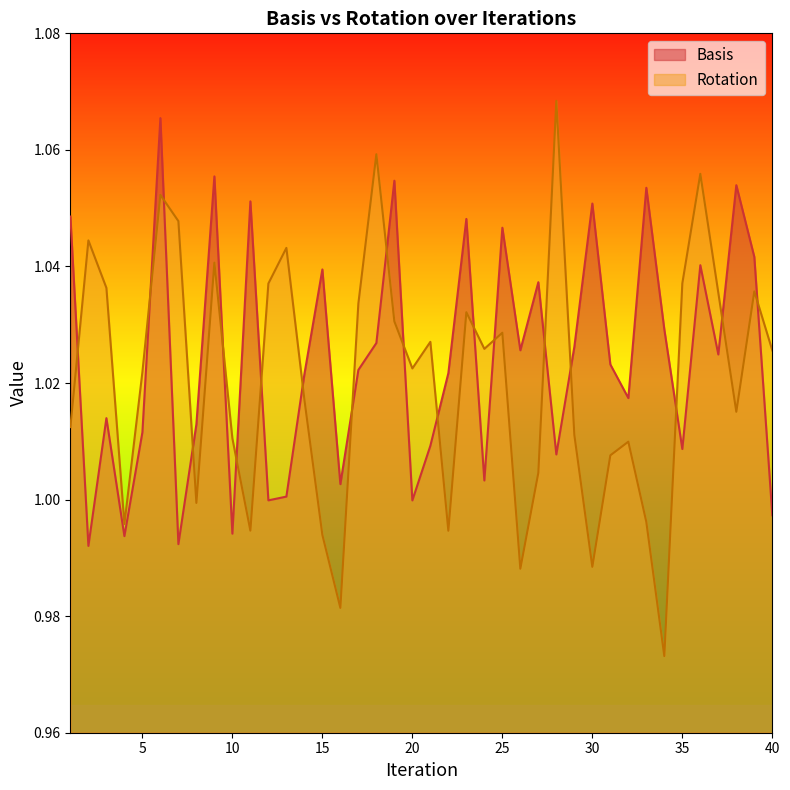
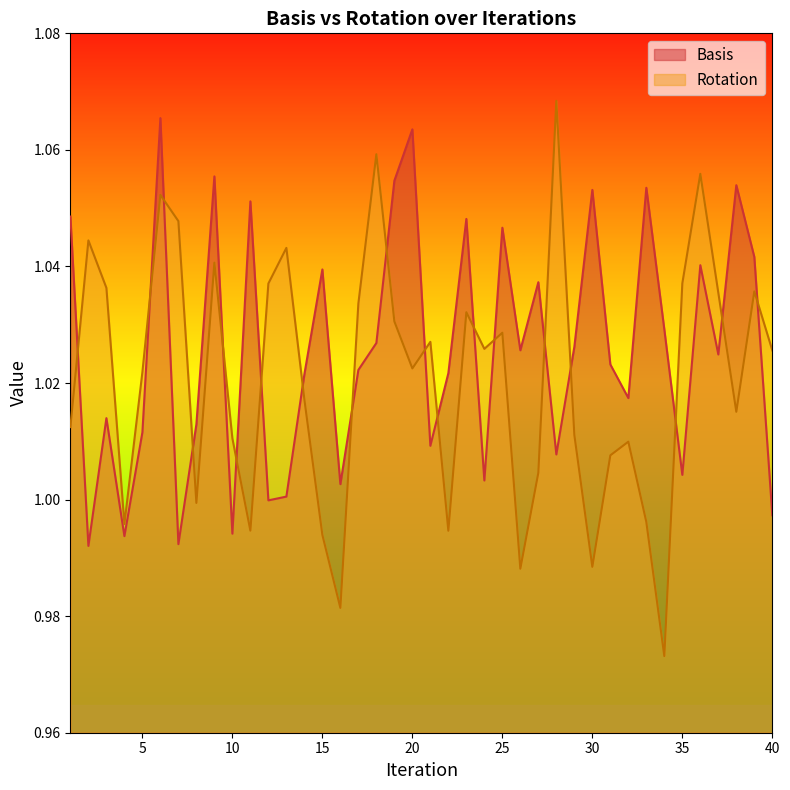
  {
    "Basis": {
      "5": 1.012,
      "10": 0.994,
      "15": 1.039,
-     "20": 1.000,
+     "20": 1.064,
      "25": 1.047,
-     "30": 1.051,
-     "35": 1.009,
+     "30": 1.053,
+     "35": 1.004,
      "40": 0.997
    },
    "Rotation": {
      "5": 1.022,
      "10": 1.011,
      "15": 0.994,
      "20": 1.023,
      "25": 1.029,
      "30": 0.988,
      "35": 1.037,
      "40": 1.026
    }
  }
